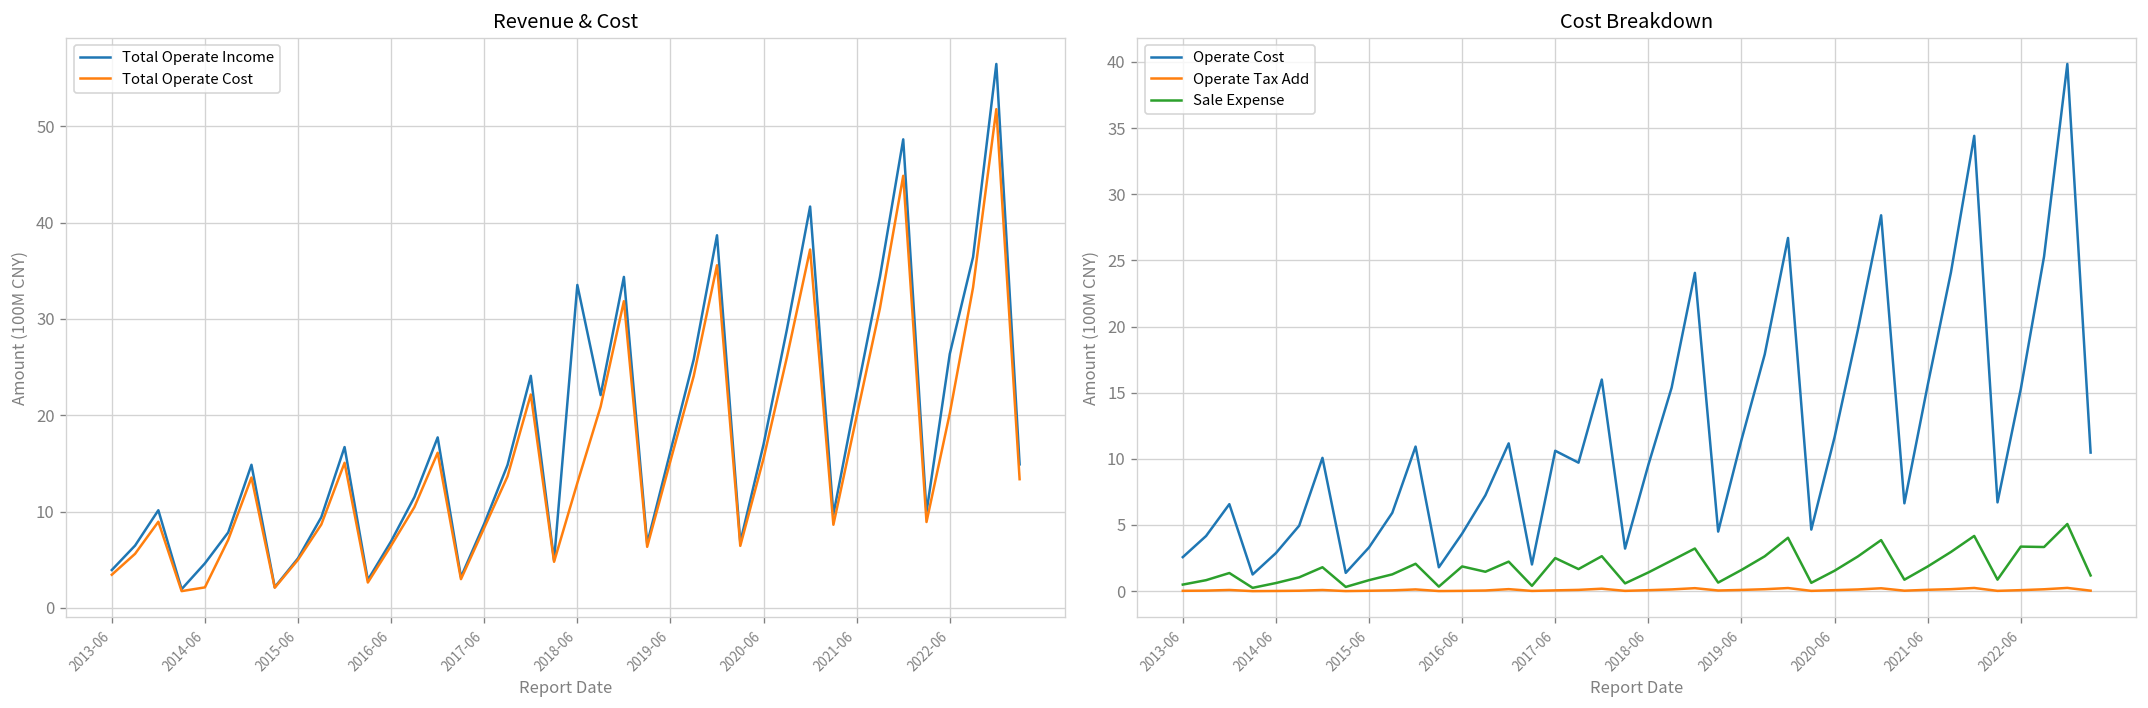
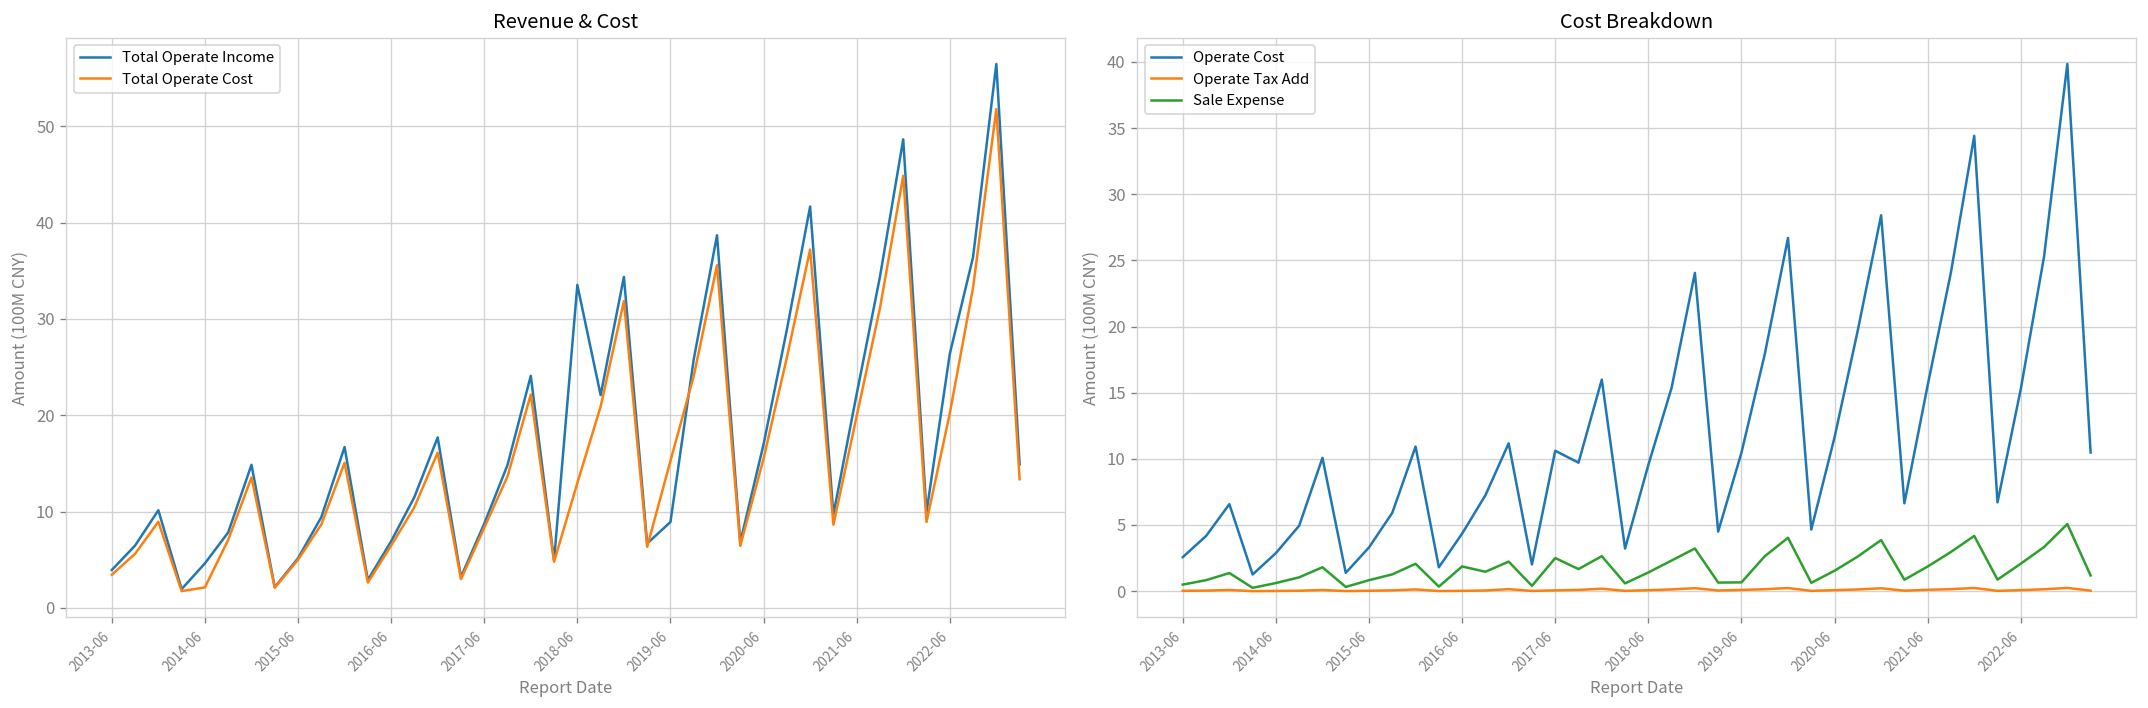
  {
    "Revenue & Cost": {
      "Total Operate Income": {
        "2013-06": 4,
        "2014-06": 5,
        "2016-06": 7,
        "2017-06": 9,
        "2018-06": 34,
-       "2019-06": 16,
+       "2019-06": 9,
        "2020-06": 17,
        "2021-06": 22,
        "2022-06": 26
      },
      "Total Operate Cost": {
        "2013-06": 3,
        "2014-06": 2,
        "2016-06": 6,
        "2017-06": 8,
        "2018-06": 13,
        "2019-06": 15,
        "2020-06": 16,
        "2021-06": 20,
        "2022-06": 20
      }
    },
    "Cost Breakdown": {
      "Operate Cost": {
        "2013-06": 2.6,
        "2014-06": 2.9,
        "2015-06": 3.3,
        "2016-06": 4.3,
        "2017-06": 10.6,
        "2018-06": 9.5,
-       "2019-06": 11.4,
+       "2019-06": 10.5,
        "2020-06": 11.6,
        "2021-06": 15.6,
        "2022-06": 15.3
      },
      "Operate Tax Add": {
        "2013-06": 0.0,
        "2014-06": 0.0,
        "2015-06": 0.0,
        "2016-06": 0.0,
        "2017-06": 0.1,
        "2018-06": 0.1,
        "2019-06": 0.1,
        "2020-06": 0.1,
        "2021-06": 0.1,
        "2022-06": 0.1
      },
      "Sale Expense": {
        "2013-06": 0.5,
        "2014-06": 0.6,
        "2015-06": 0.8,
        "2016-06": 1.9,
        "2017-06": 2.5,
        "2018-06": 1.4,
-       "2019-06": 1.6,
+       "2019-06": 0.7,
        "2020-06": 1.5,
        "2021-06": 1.9,
-       "2022-06": 3.4
+       "2022-06": 2.1
      }
    }
  }
